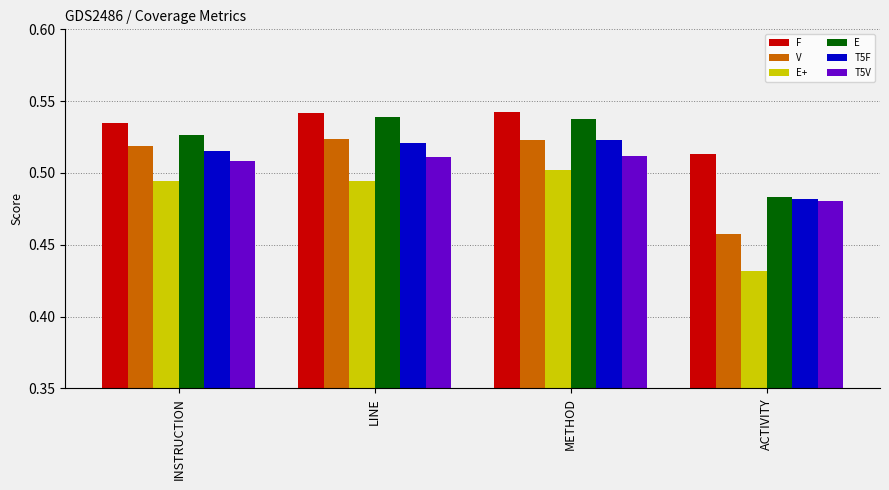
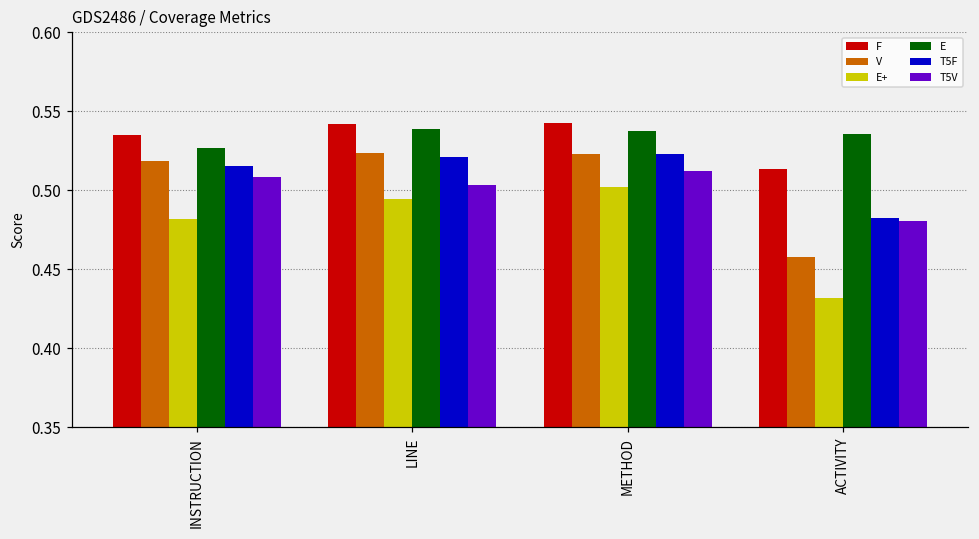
  {
    "F": {
      "INSTRUCTION": 0.535,
      "LINE": 0.542,
      "METHOD": 0.542,
      "ACTIVITY": 0.513
    },
    "V": {
      "INSTRUCTION": 0.519,
      "LINE": 0.523,
      "METHOD": 0.523,
      "ACTIVITY": 0.458
    },
    "E+": {
-     "INSTRUCTION": 0.494,
+     "INSTRUCTION": 0.482,
      "LINE": 0.495,
      "METHOD": 0.502,
      "ACTIVITY": 0.432
    },
    "E": {
      "INSTRUCTION": 0.527,
      "LINE": 0.539,
      "METHOD": 0.537,
-     "ACTIVITY": 0.483
+     "ACTIVITY": 0.536
    },
    "T5F": {
      "INSTRUCTION": 0.515,
      "LINE": 0.521,
      "METHOD": 0.523,
      "ACTIVITY": 0.482
    },
    "T5V": {
      "INSTRUCTION": 0.508,
-     "LINE": 0.511,
+     "LINE": 0.503,
      "METHOD": 0.512,
      "ACTIVITY": 0.480
    }
  }
